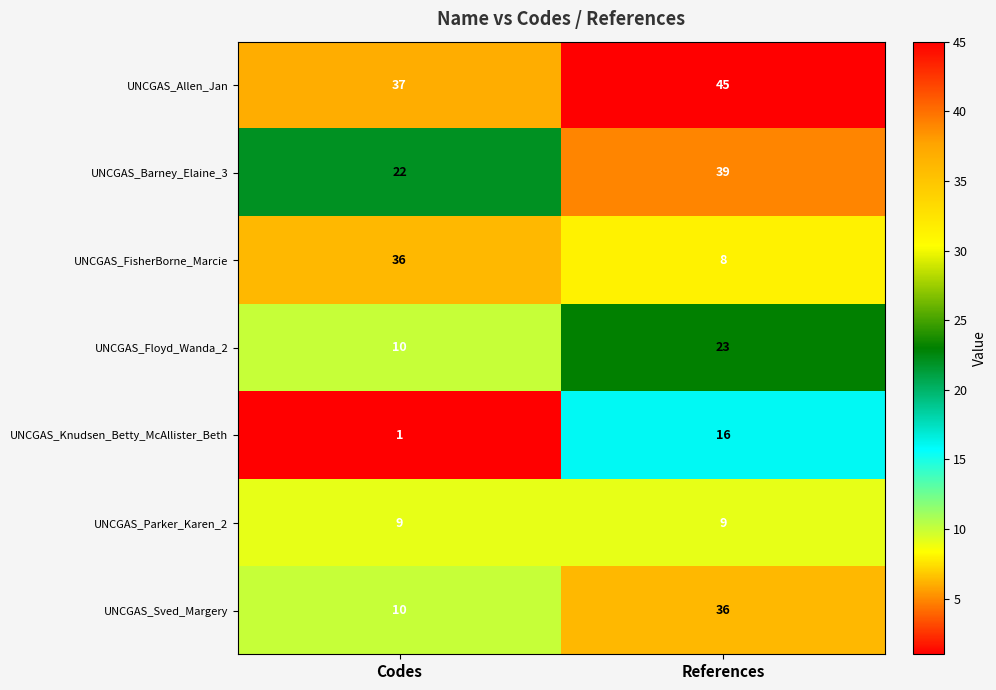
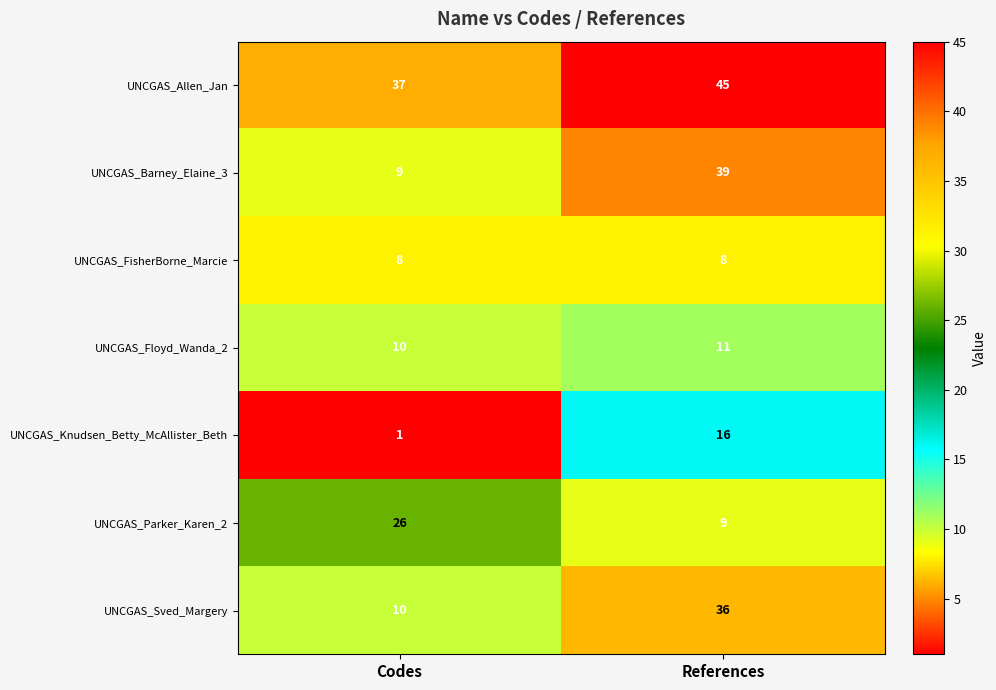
  {
    "UNCGAS_Allen_Jan": {
      "Codes": 37,
      "References": 45
    },
    "UNCGAS_Barney_Elaine_3": {
-     "Codes": 22,
+     "Codes": 9,
      "References": 39
    },
    "UNCGAS_FisherBorne_Marcie": {
-     "Codes": 36,
+     "Codes": 8,
      "References": 8
    },
    "UNCGAS_Floyd_Wanda_2": {
      "Codes": 10,
-     "References": 23
+     "References": 11
    },
    "UNCGAS_Knudsen_Betty_McAllister_Beth": {
      "Codes": 1,
      "References": 16
    },
    "UNCGAS_Parker_Karen_2": {
-     "Codes": 9,
+     "Codes": 26,
      "References": 9
    },
    "UNCGAS_Sved_Margery": {
      "Codes": 10,
      "References": 36
    }
  }
